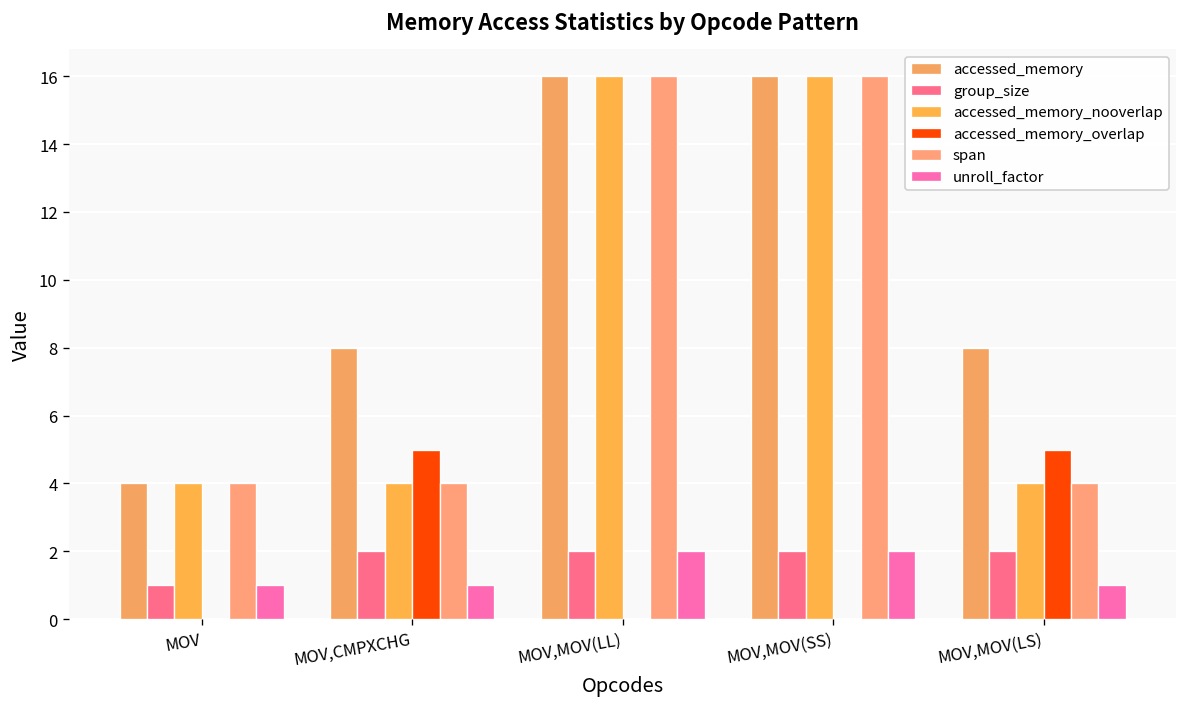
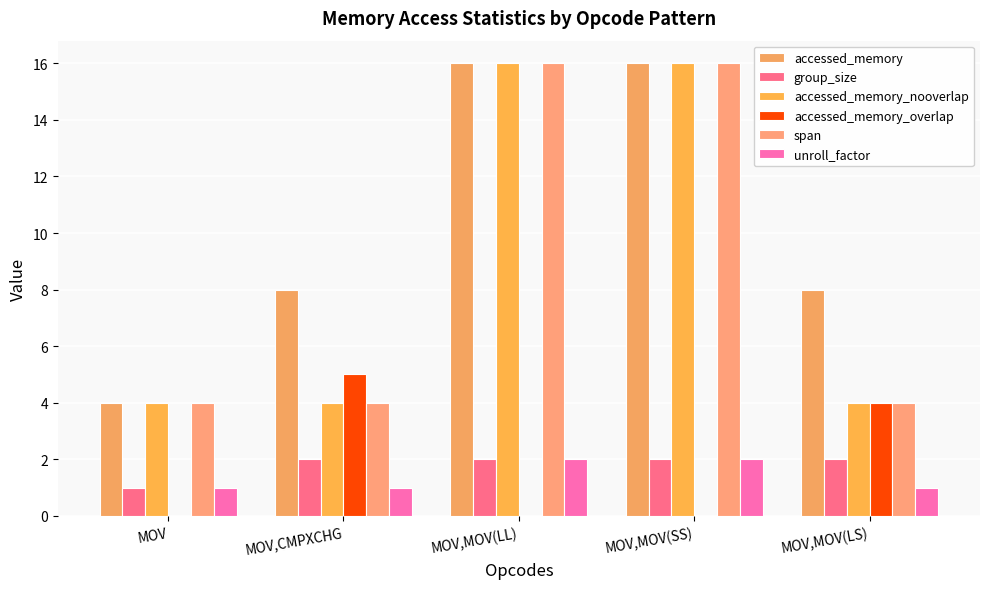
  {
    "accessed_memory_overlap": {
      "MOV": 0,
      "MOV,CMPXCHG": 5,
      "MOV,MOV(LL)": 0,
      "MOV,MOV(SS)": 0,
-     "MOV,MOV(LS)": 5
+     "MOV,MOV(LS)": 4
    }
  }
